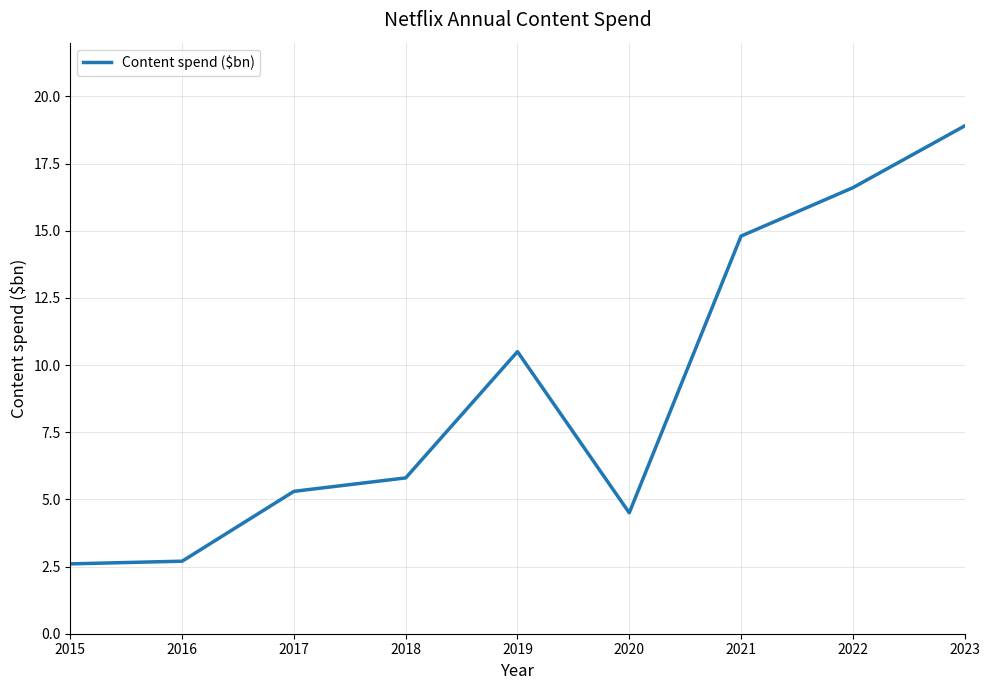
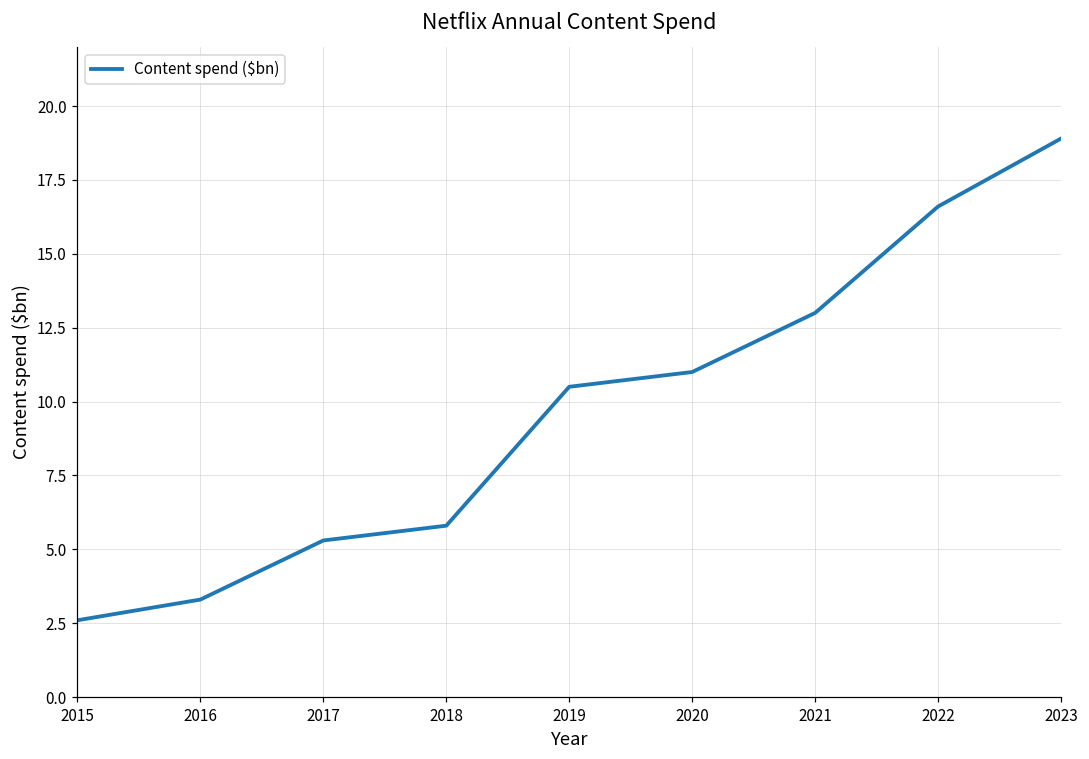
  {
    "2015": 2.6,
-   "2016": 2.7,
+   "2016": 3.3,
    "2017": 5.3,
    "2018": 5.8,
    "2019": 10.5,
-   "2020": 4.5,
-   "2021": 14.8,
+   "2020": 11.0,
+   "2021": 13.0,
    "2022": 16.6,
    "2023": 18.9
  }
